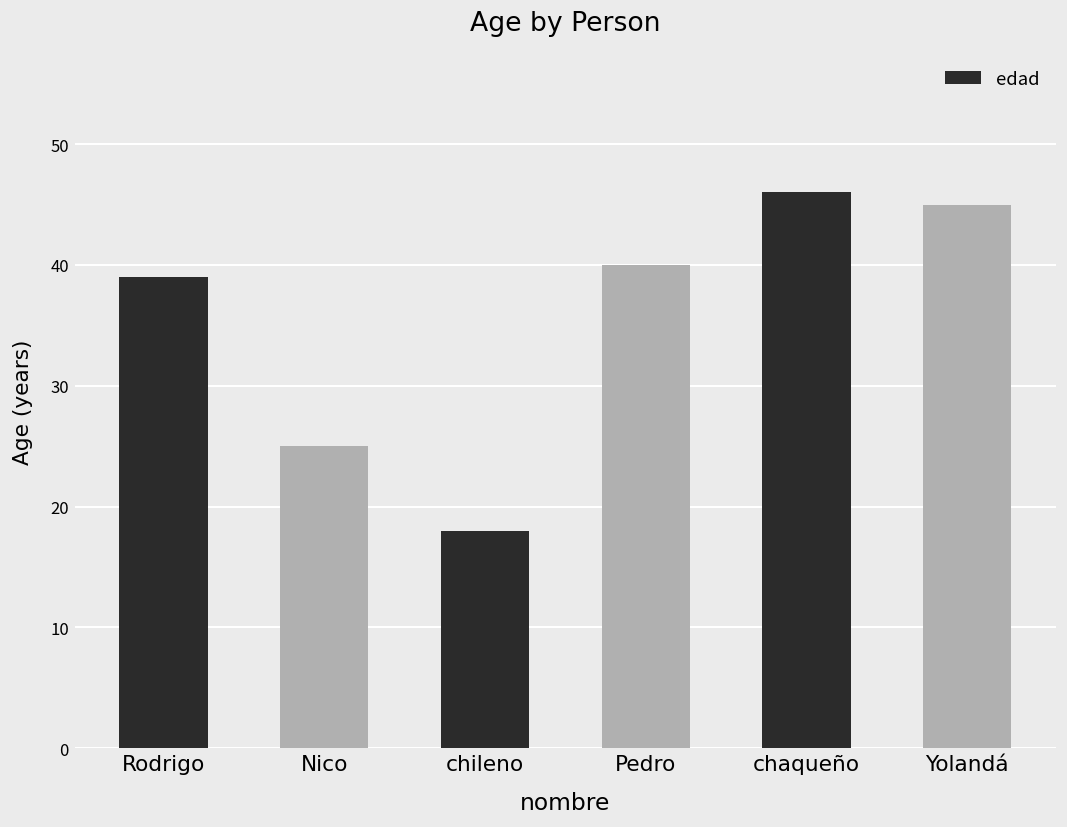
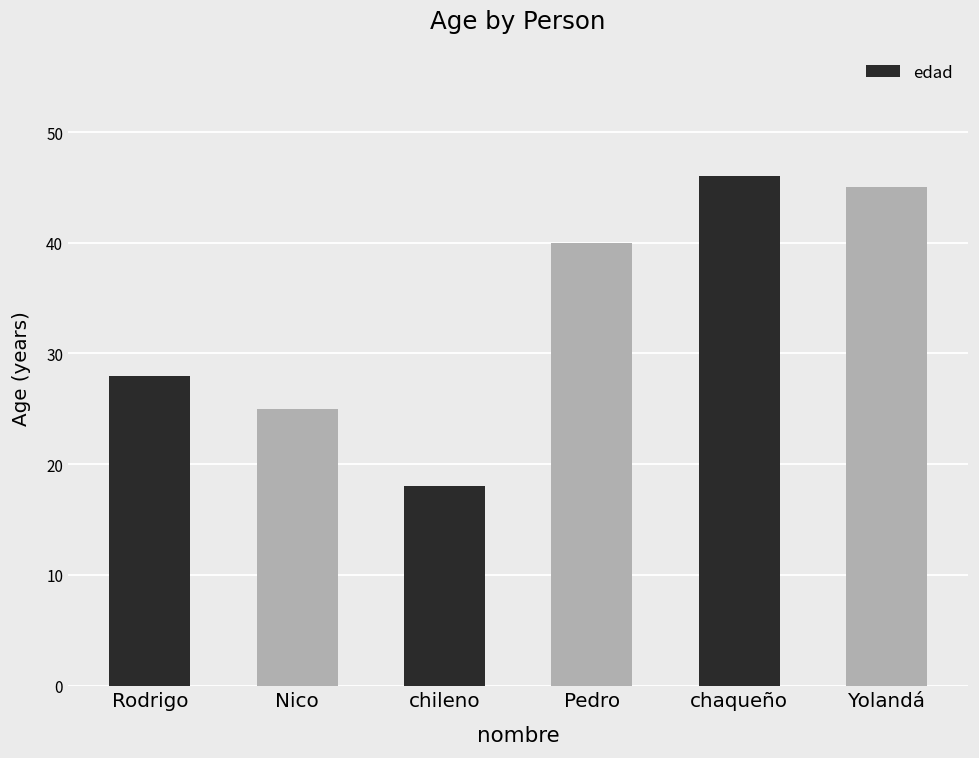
  {
-   "Rodrigo": 39,
+   "Rodrigo": 28,
    "Nico": 25,
    "chileno": 18,
    "Pedro": 40,
    "chaqueño": 46,
    "Yolandá": 45
  }
